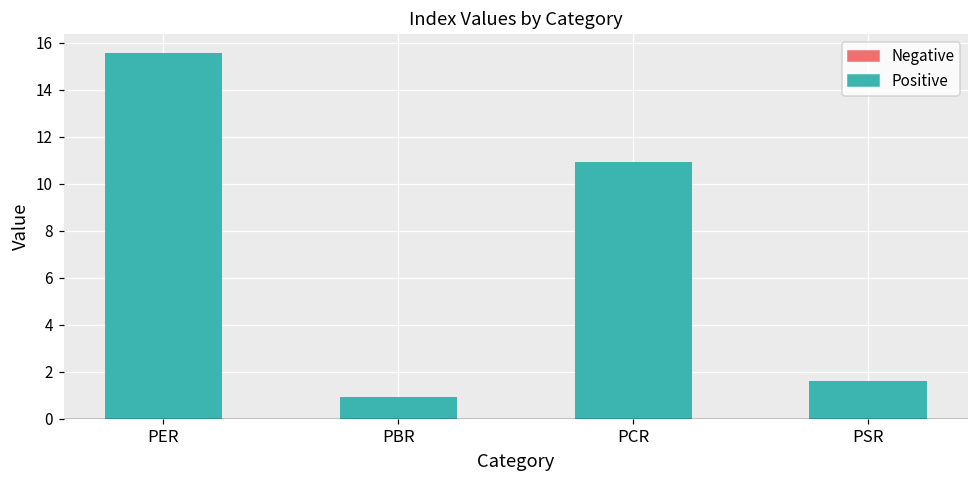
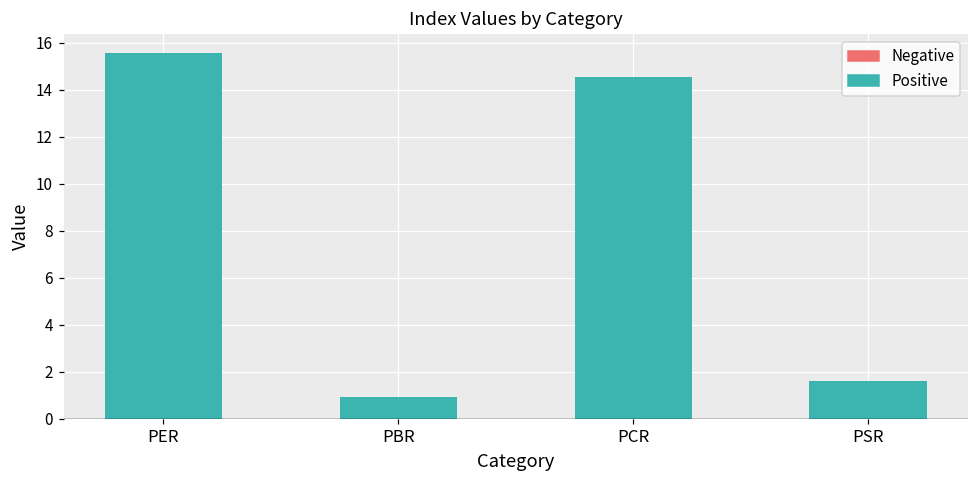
  {
    "Positive": {
      "PER": 15.6,
      "PBR": 0.9,
-     "PCR": 10.9,
+     "PCR": 14.5,
      "PSR": 1.6
    },
    "Negative": {
      "PER": 0.0,
      "PBR": 0.0,
      "PCR": 0.0,
      "PSR": 0.0
    }
  }
